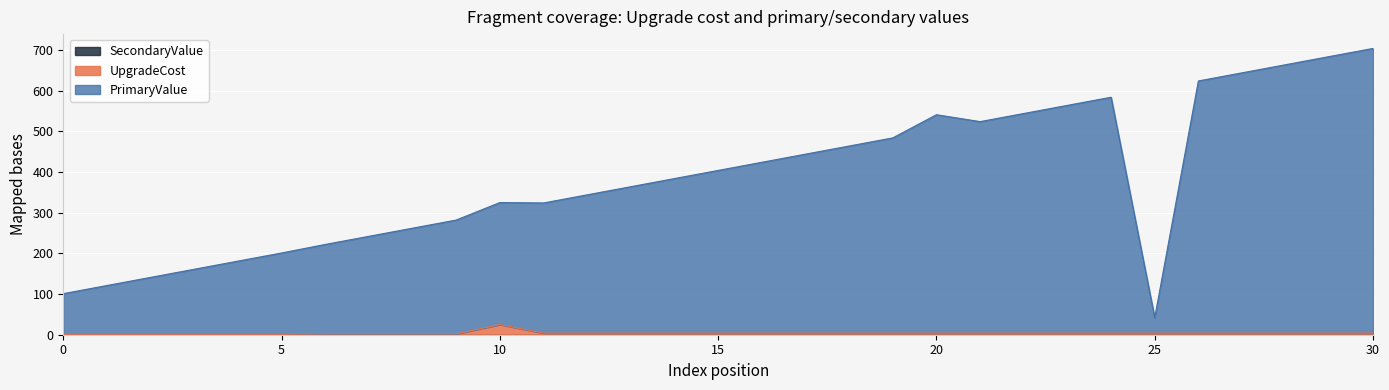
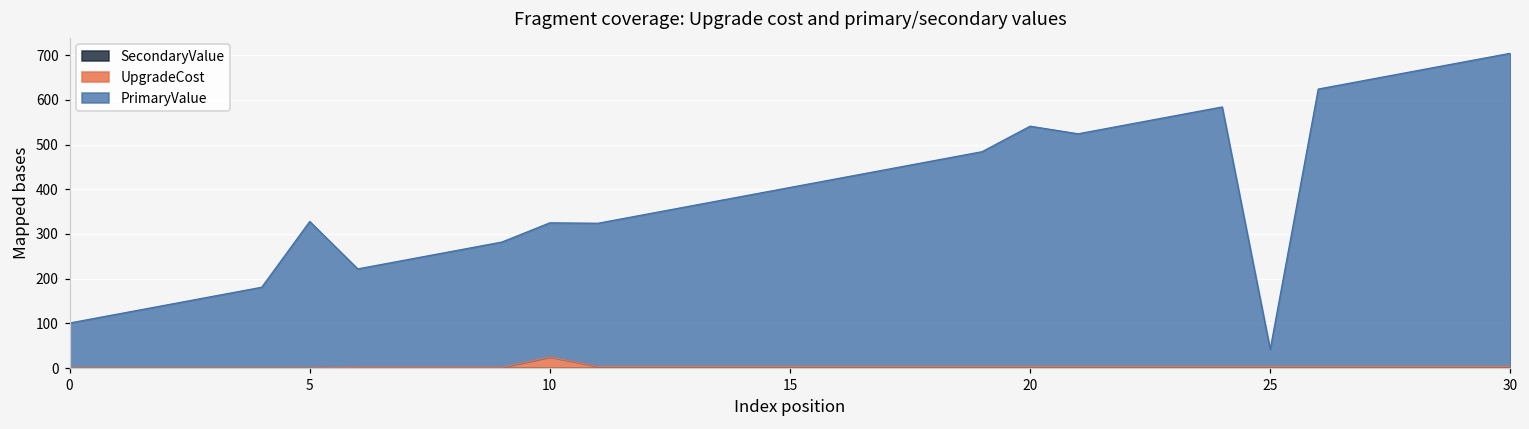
  {
    "SecondaryValue": {
      "10": 0
    },
    "UpgradeCost": {
      "10": 30
    },
    "PrimaryValue": {
      "0": 100,
-     "5": 200,
+     "5": 330,
      "10": 300,
      "15": 400,
      "20": 540,
      "25": 40,
      "30": 700
    }
  }
